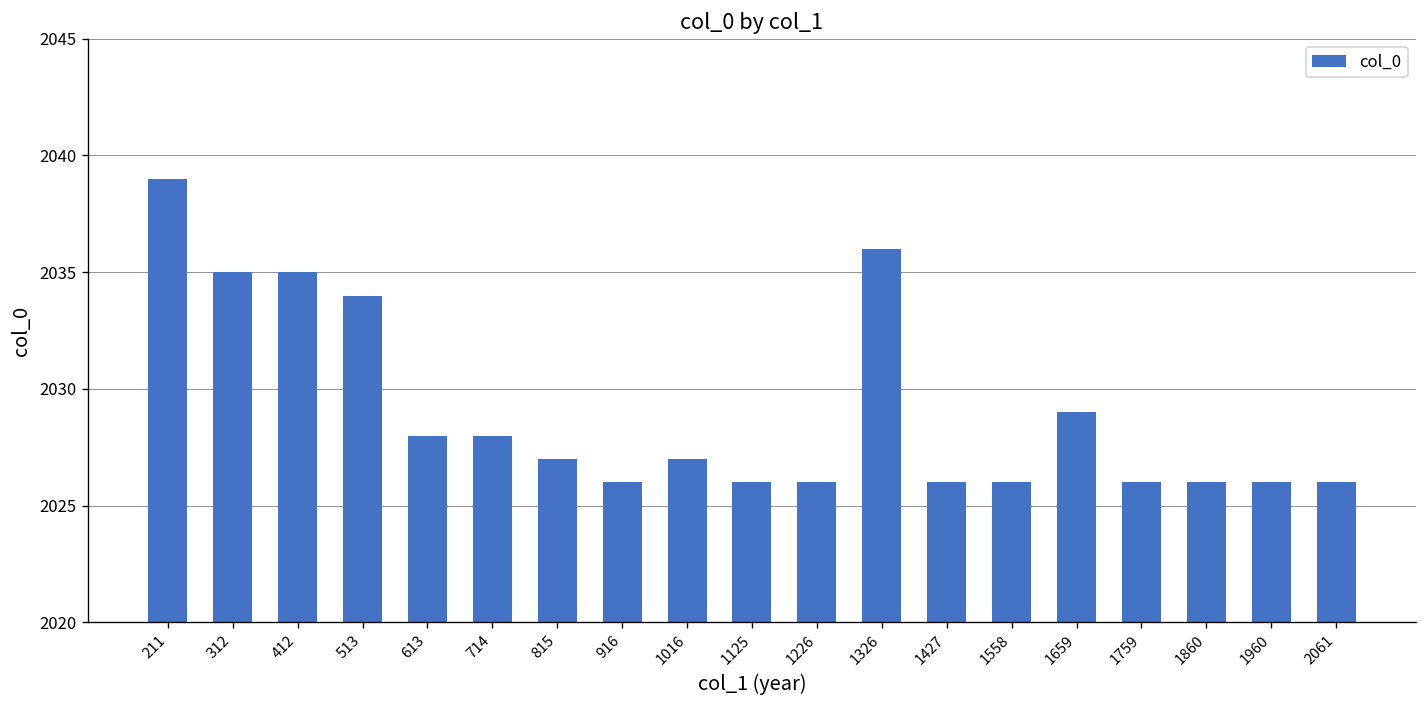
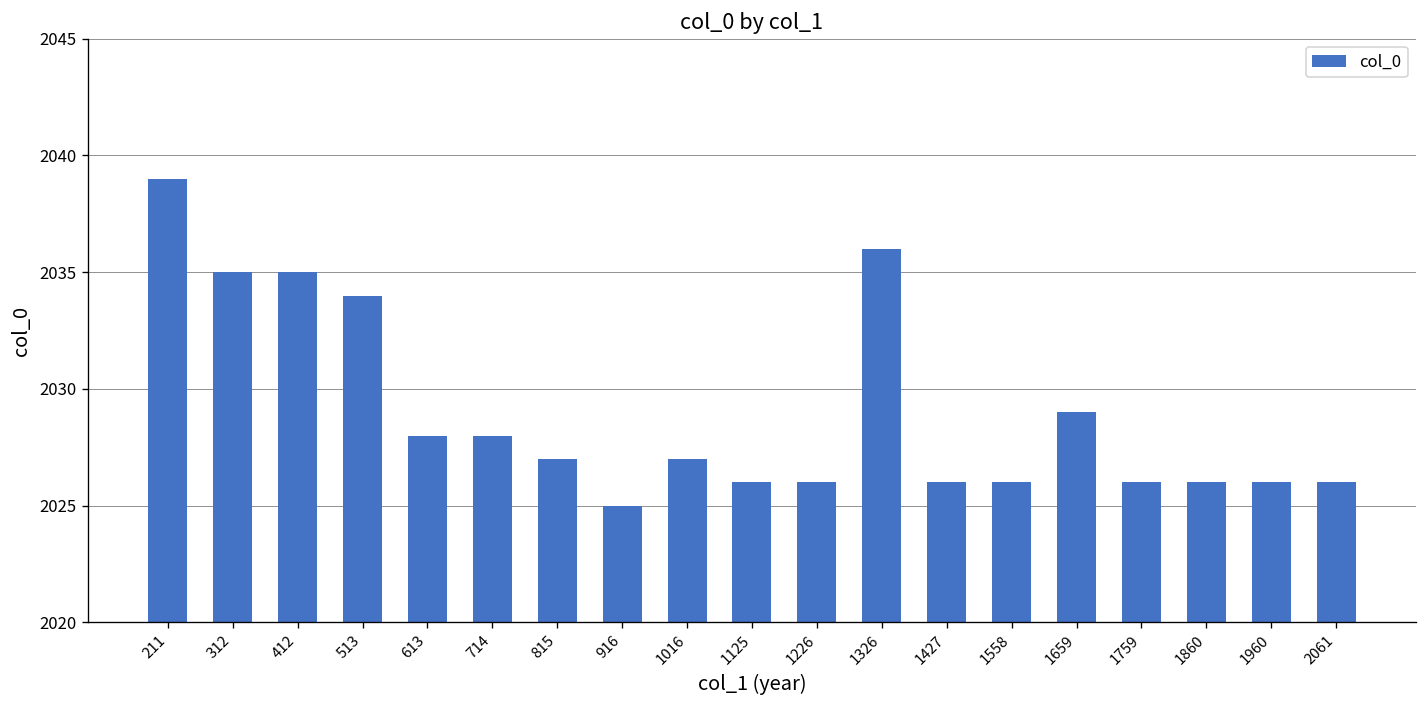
  {
    "211": 2039,
    "312": 2035,
    "412": 2035,
    "513": 2034,
    "613": 2028,
    "714": 2028,
    "815": 2027,
-   "916": 2026,
+   "916": 2025,
    "1016": 2027,
    "1125": 2026,
    "1226": 2026,
    "1326": 2036,
    "1427": 2026,
    "1558": 2026,
    "1659": 2029,
    "1759": 2026,
    "1860": 2026,
    "1960": 2026,
    "2061": 2026
  }
